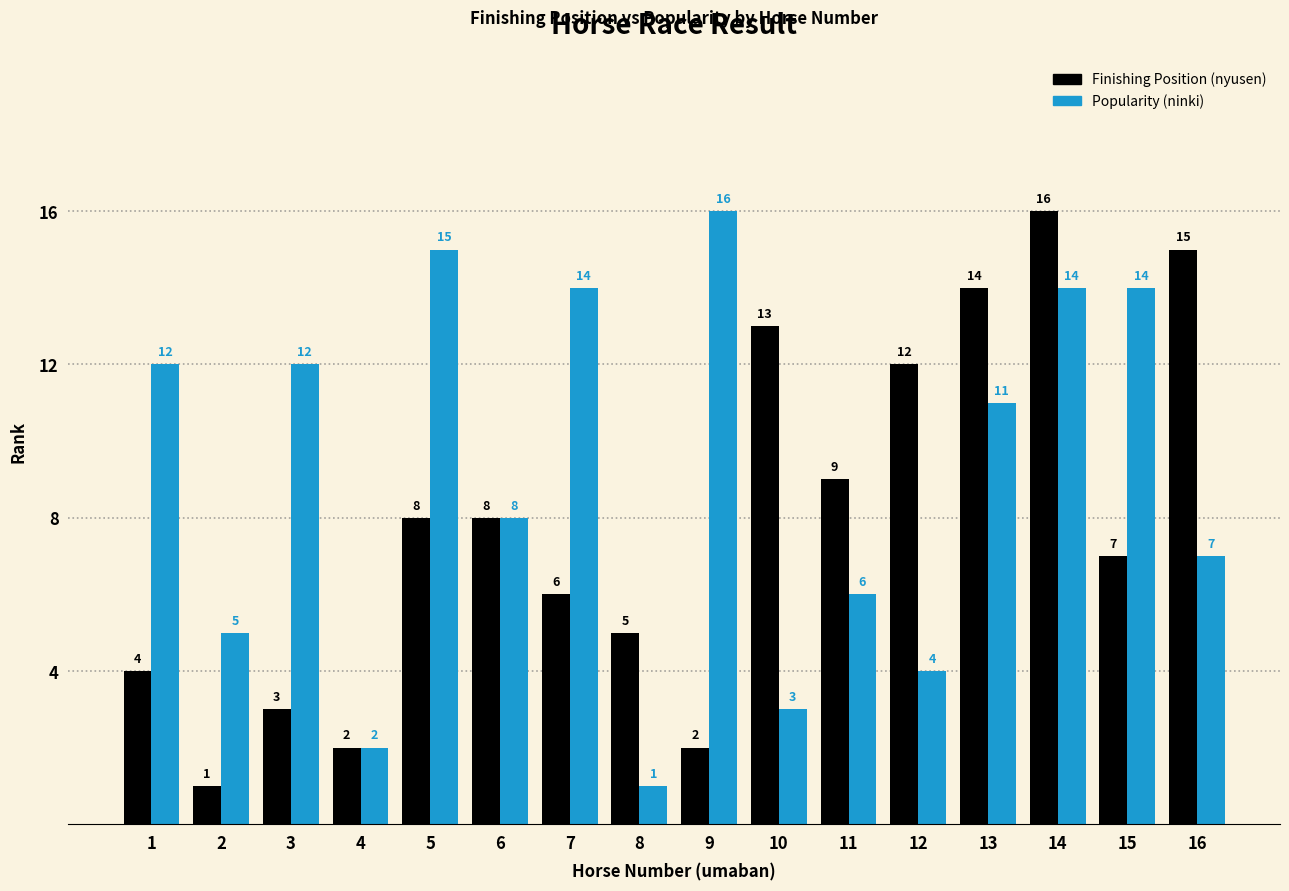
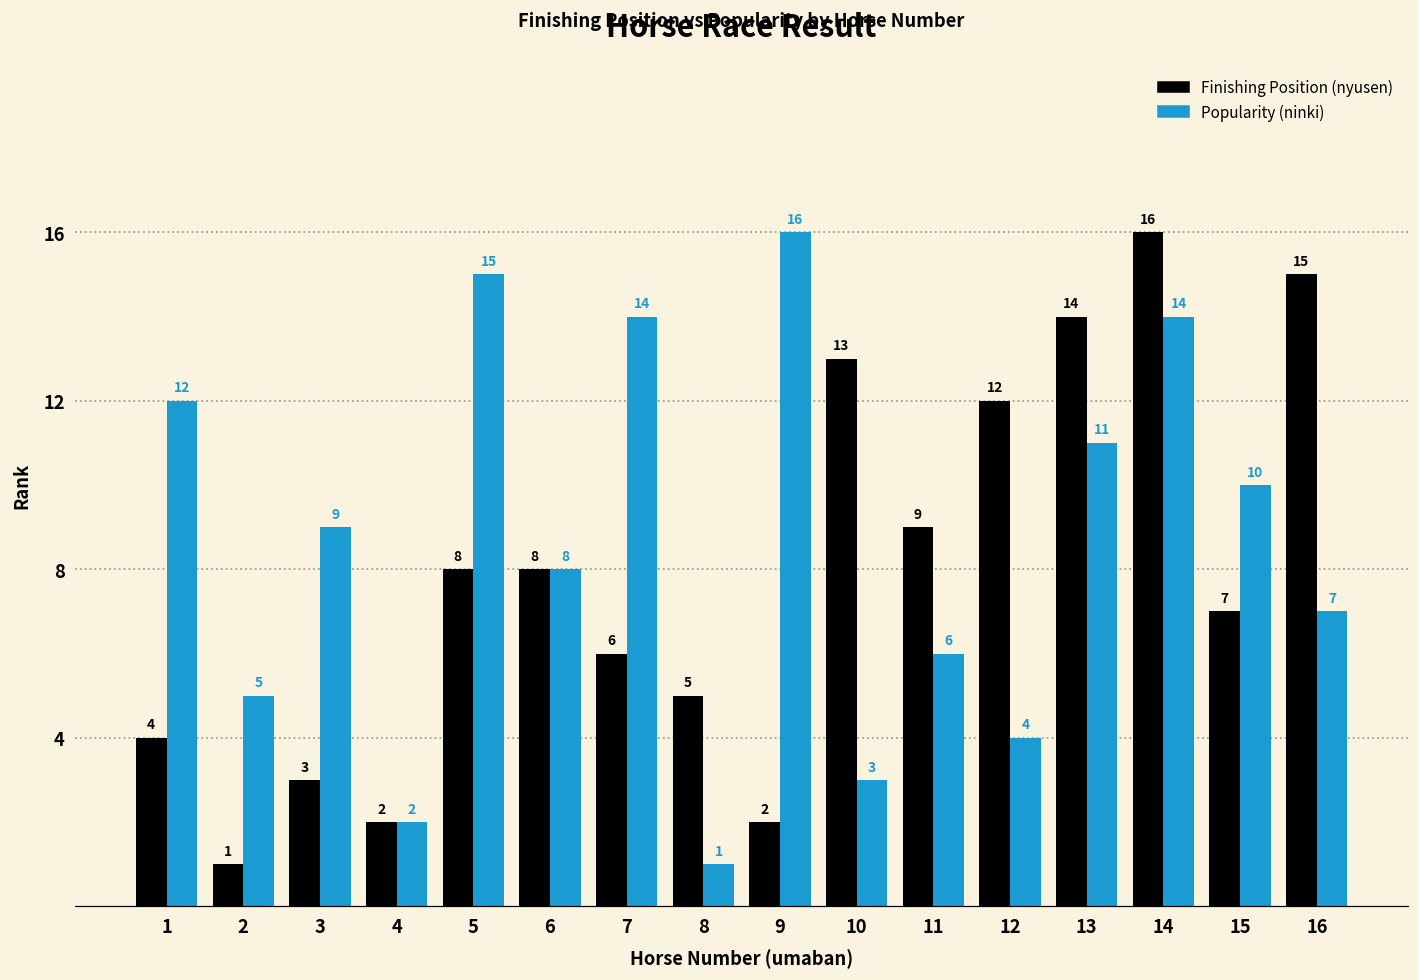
  {
    "Finishing Position (nyusen)": {
      "1": 4,
      "2": 1,
      "3": 3,
      "4": 2,
      "5": 8,
      "6": 8,
      "7": 6,
      "8": 5,
      "9": 2,
      "10": 13,
      "11": 9,
      "12": 12,
      "13": 14,
      "14": 16,
      "15": 7,
      "16": 15
    },
    "Popularity (ninki)": {
      "1": 12,
      "2": 5,
-     "3": 12,
+     "3": 9,
      "4": 2,
      "5": 15,
      "6": 8,
      "7": 14,
      "8": 1,
      "9": 16,
      "10": 3,
      "11": 6,
      "12": 4,
      "13": 11,
      "14": 14,
-     "15": 14,
+     "15": 10,
      "16": 7
    }
  }
